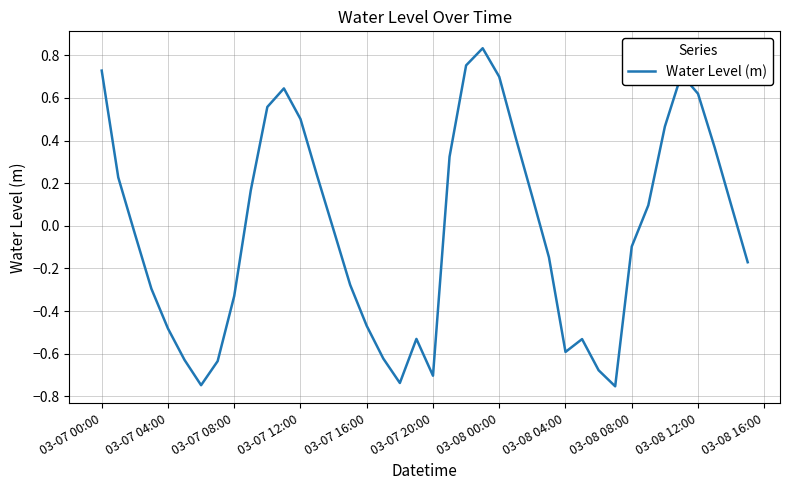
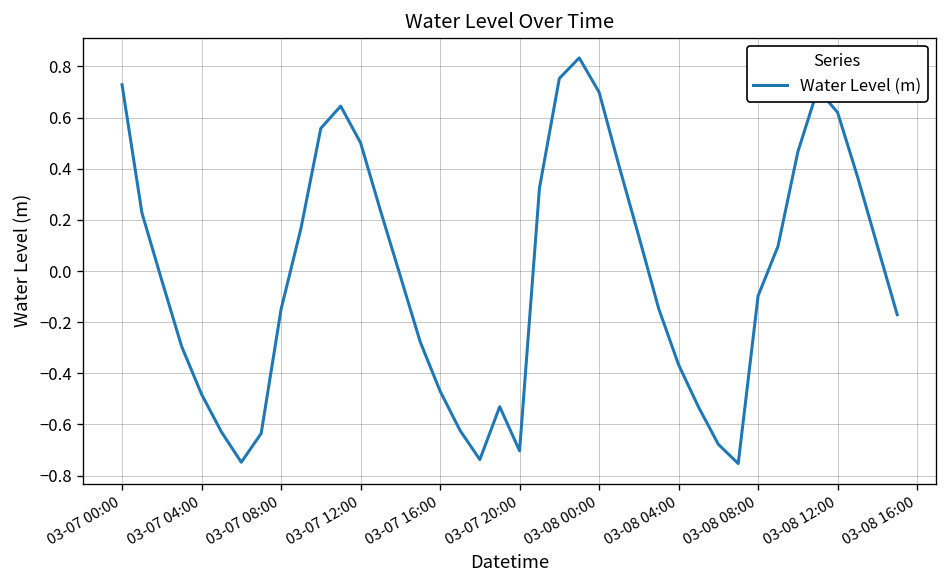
  {
    "03-07 00:00": 0.73,
    "03-07 04:00": -0.48,
-   "03-07 08:00": -0.33,
+   "03-07 08:00": -0.15,
    "03-07 12:00": 0.50,
    "03-07 16:00": -0.47,
    "03-07 20:00": -0.70,
    "03-08 00:00": 0.70,
-   "03-08 04:00": -0.59,
+   "03-08 04:00": -0.37,
    "03-08 08:00": -0.10,
    "03-08 12:00": 0.62
  }
